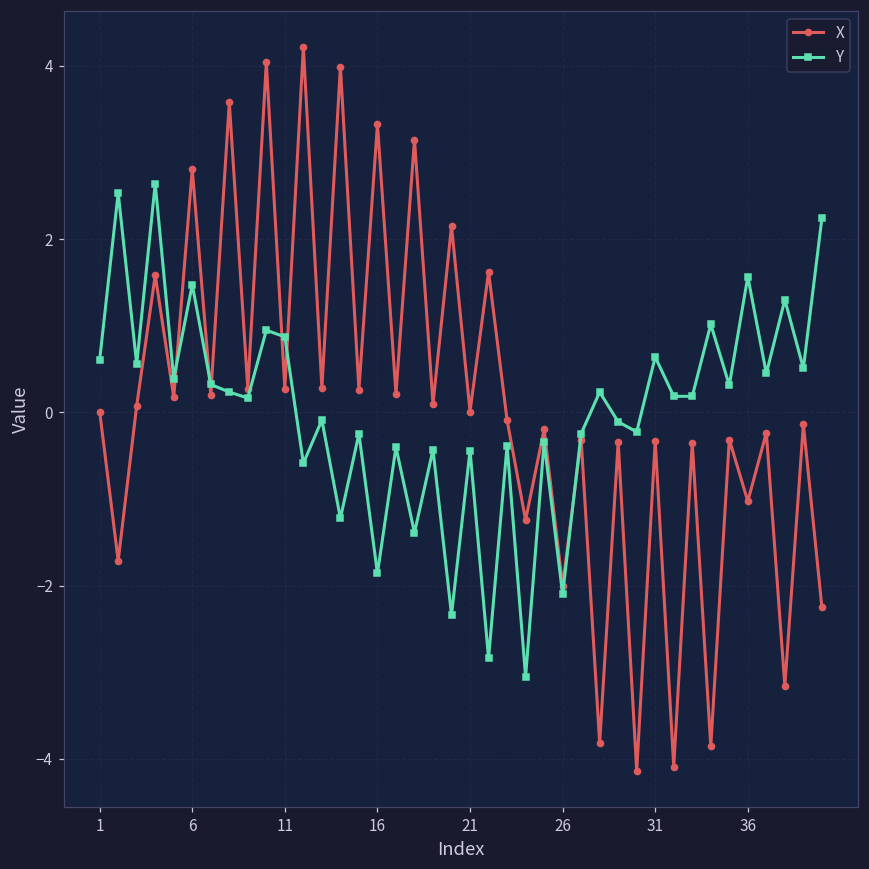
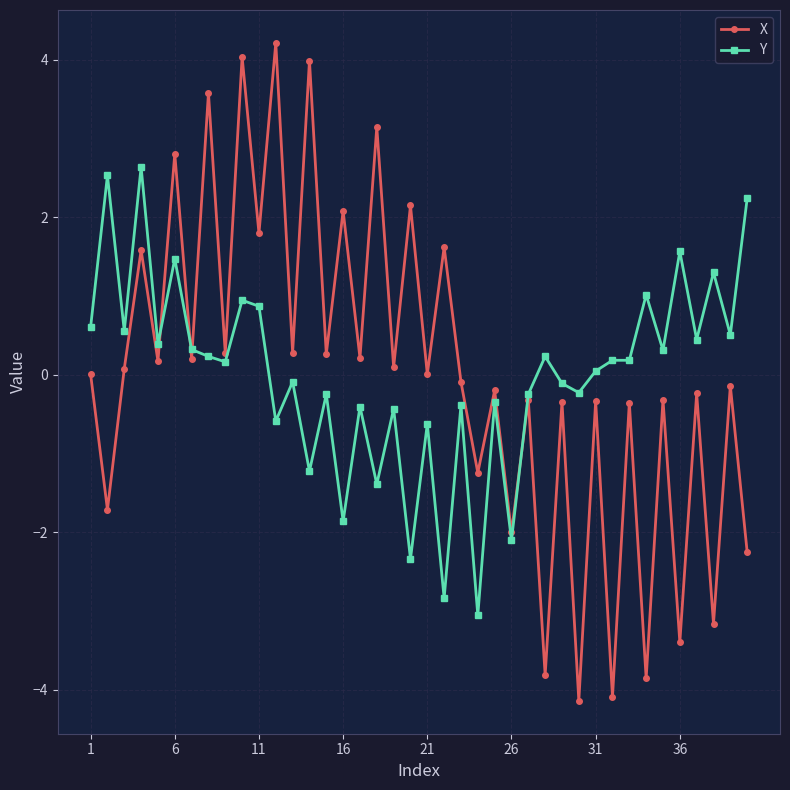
  {
    "X": {
      "1": 0.0,
      "6": 2.8,
-     "11": 0.3,
-     "16": 3.3,
+     "11": 1.8,
+     "16": 2.1,
      "21": 0.0,
      "26": -2.0,
      "31": -0.3,
-     "36": -1.0
+     "36": -3.4
    },
    "Y": {
      "1": 0.6,
      "6": 1.5,
      "11": 0.9,
      "16": -1.9,
-     "21": -0.4,
+     "21": -0.6,
      "26": -2.1,
-     "31": 0.6,
+     "31": 0.0,
      "36": 1.6
    }
  }
